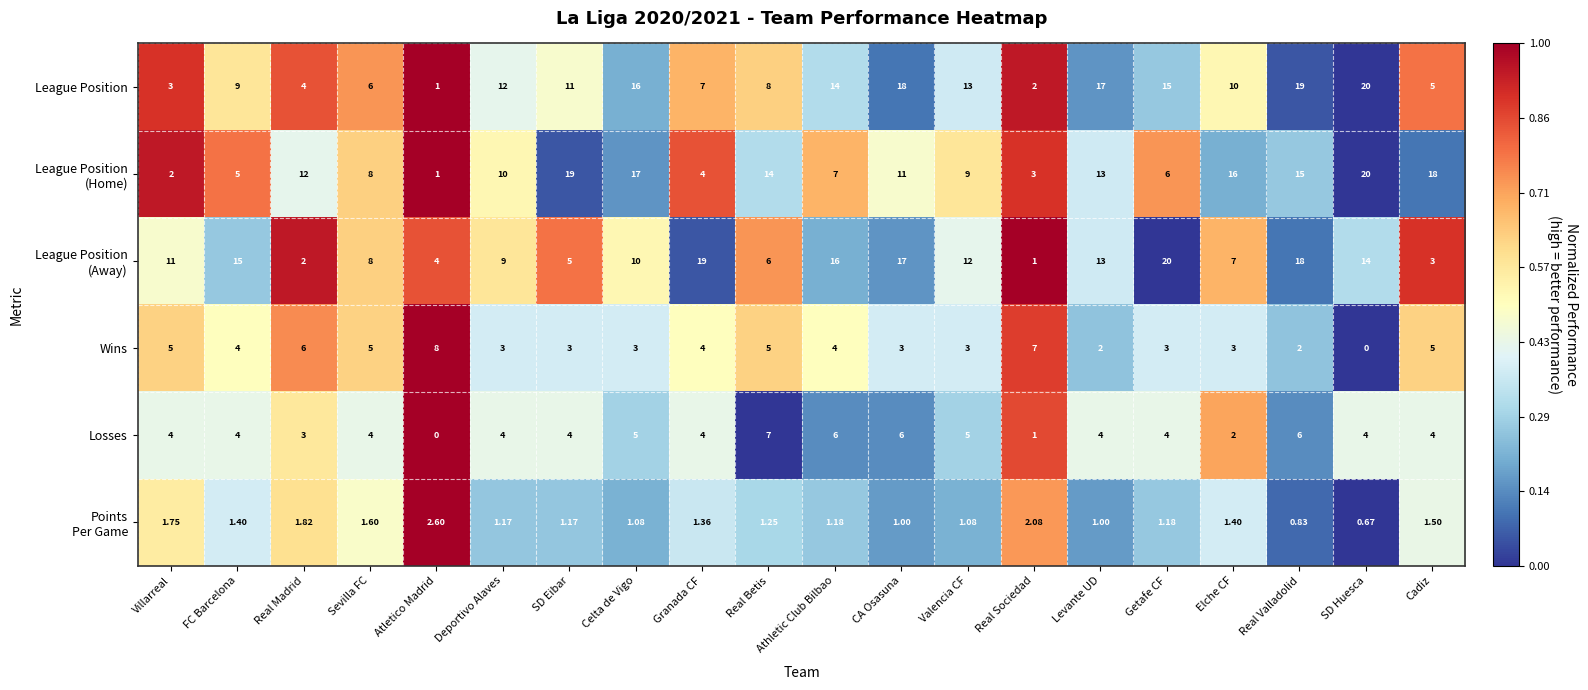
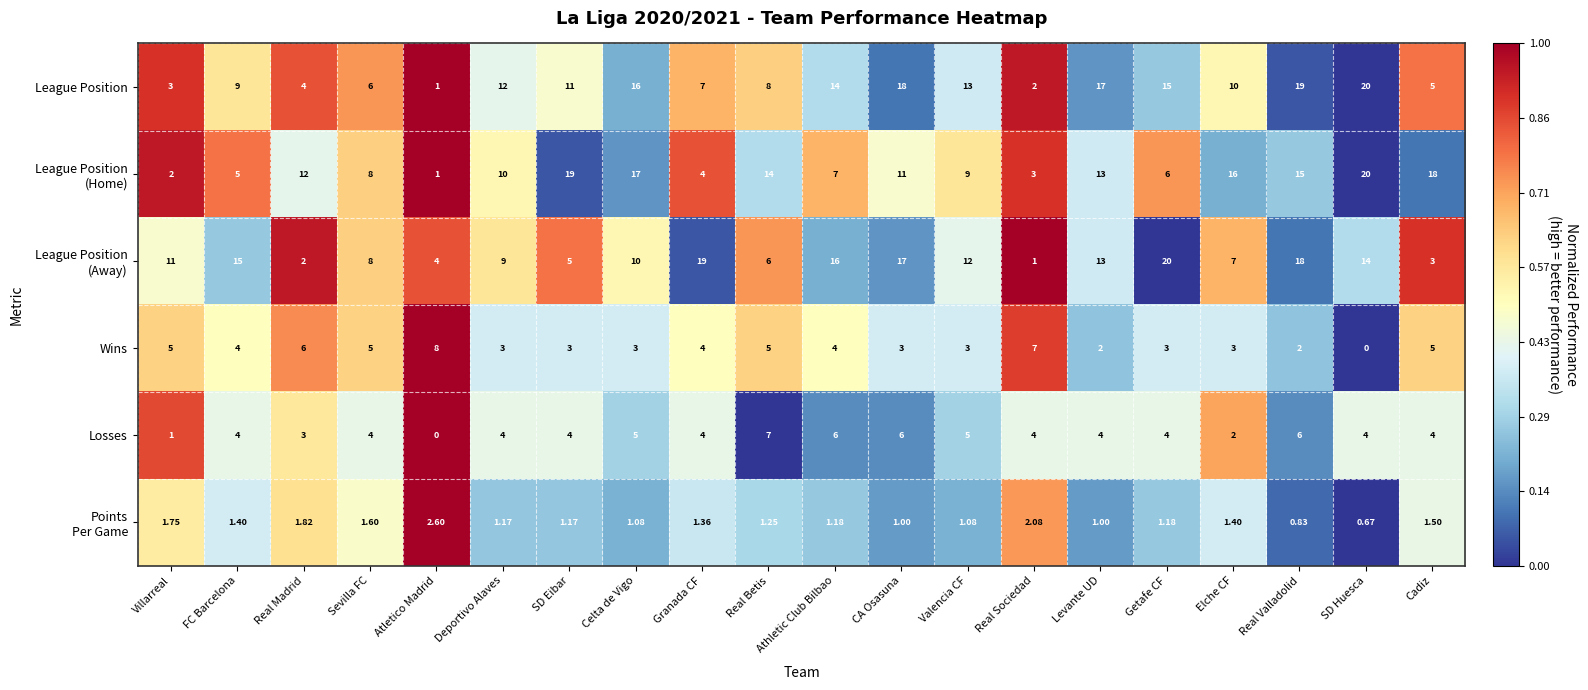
  {
    "League Position": {
      "Villarreal": 3,
      "FC Barcelona": 9,
      "Real Madrid": 4,
      "Sevilla FC": 6,
      "Atletico Madrid": 1,
      "Deportivo Alaves": 12,
      "SD Eibar": 11,
      "Celta de Vigo": 16,
      "Granada CF": 7,
      "Real Betis": 8,
      "Athletic Club Bilbao": 14,
      "CA Osasuna": 18,
      "Valencia CF": 13,
      "Real Sociedad": 2,
      "Levante UD": 17,
      "Getafe CF": 15,
      "Elche CF": 10,
      "Real Valladolid": 19,
      "SD Huesca": 20,
      "Cadiz": 5
    },
    "League Position (Home)": {
      "Villarreal": 2,
      "FC Barcelona": 5,
      "Real Madrid": 12,
      "Sevilla FC": 8,
      "Atletico Madrid": 1,
      "Deportivo Alaves": 10,
      "SD Eibar": 19,
      "Celta de Vigo": 17,
      "Granada CF": 4,
      "Real Betis": 14,
      "Athletic Club Bilbao": 7,
      "CA Osasuna": 11,
      "Valencia CF": 9,
      "Real Sociedad": 3,
      "Levante UD": 13,
      "Getafe CF": 6,
      "Elche CF": 16,
      "Real Valladolid": 15,
      "SD Huesca": 20,
      "Cadiz": 18
    },
    "League Position (Away)": {
      "Villarreal": 11,
      "FC Barcelona": 15,
      "Real Madrid": 2,
      "Sevilla FC": 8,
      "Atletico Madrid": 4,
      "Deportivo Alaves": 9,
      "SD Eibar": 5,
      "Celta de Vigo": 10,
      "Granada CF": 19,
      "Real Betis": 6,
      "Athletic Club Bilbao": 16,
      "CA Osasuna": 17,
      "Valencia CF": 12,
      "Real Sociedad": 1,
      "Levante UD": 13,
      "Getafe CF": 20,
      "Elche CF": 7,
      "Real Valladolid": 18,
      "SD Huesca": 14,
      "Cadiz": 3
    },
    "Wins": {
      "Villarreal": 5,
      "FC Barcelona": 4,
      "Real Madrid": 6,
      "Sevilla FC": 5,
      "Atletico Madrid": 8,
      "Deportivo Alaves": 3,
      "SD Eibar": 3,
      "Celta de Vigo": 3,
      "Granada CF": 4,
      "Real Betis": 5,
      "Athletic Club Bilbao": 4,
      "CA Osasuna": 3,
      "Valencia CF": 3,
      "Real Sociedad": 7,
      "Levante UD": 2,
      "Getafe CF": 3,
      "Elche CF": 3,
      "Real Valladolid": 2,
      "SD Huesca": 0,
      "Cadiz": 5
    },
    "Losses": {
-     "Villarreal": 4,
+     "Villarreal": 1,
      "FC Barcelona": 4,
      "Real Madrid": 3,
      "Sevilla FC": 4,
      "Atletico Madrid": 0,
      "Deportivo Alaves": 4,
      "SD Eibar": 4,
      "Celta de Vigo": 5,
      "Granada CF": 4,
      "Real Betis": 7,
      "Athletic Club Bilbao": 6,
      "CA Osasuna": 6,
      "Valencia CF": 5,
-     "Real Sociedad": 1,
+     "Real Sociedad": 4,
      "Levante UD": 4,
      "Getafe CF": 4,
      "Elche CF": 2,
      "Real Valladolid": 6,
      "SD Huesca": 4,
      "Cadiz": 4
    },
    "Points Per Game": {
      "Villarreal": 1.75,
      "FC Barcelona": 1.40,
      "Real Madrid": 1.82,
      "Sevilla FC": 1.60,
      "Atletico Madrid": 2.60,
      "Deportivo Alaves": 1.17,
      "SD Eibar": 1.17,
      "Celta de Vigo": 1.08,
      "Granada CF": 1.36,
      "Real Betis": 1.25,
      "Athletic Club Bilbao": 1.18,
      "CA Osasuna": 1.00,
      "Valencia CF": 1.08,
      "Real Sociedad": 2.08,
      "Levante UD": 1.00,
      "Getafe CF": 1.18,
      "Elche CF": 1.40,
      "Real Valladolid": 0.83,
      "SD Huesca": 0.67,
      "Cadiz": 1.50
    }
  }
